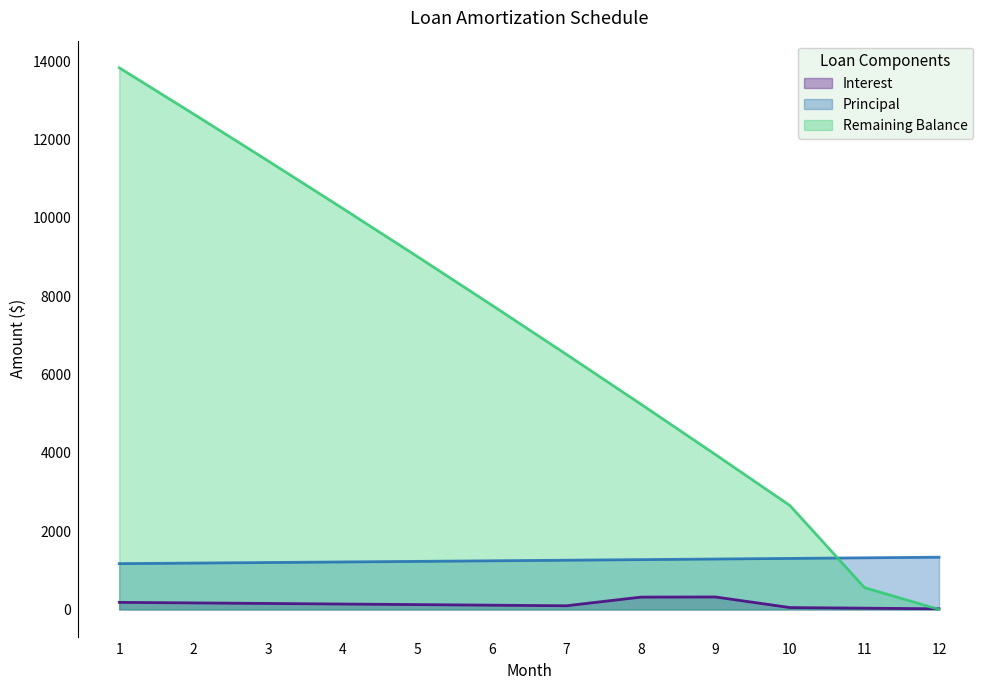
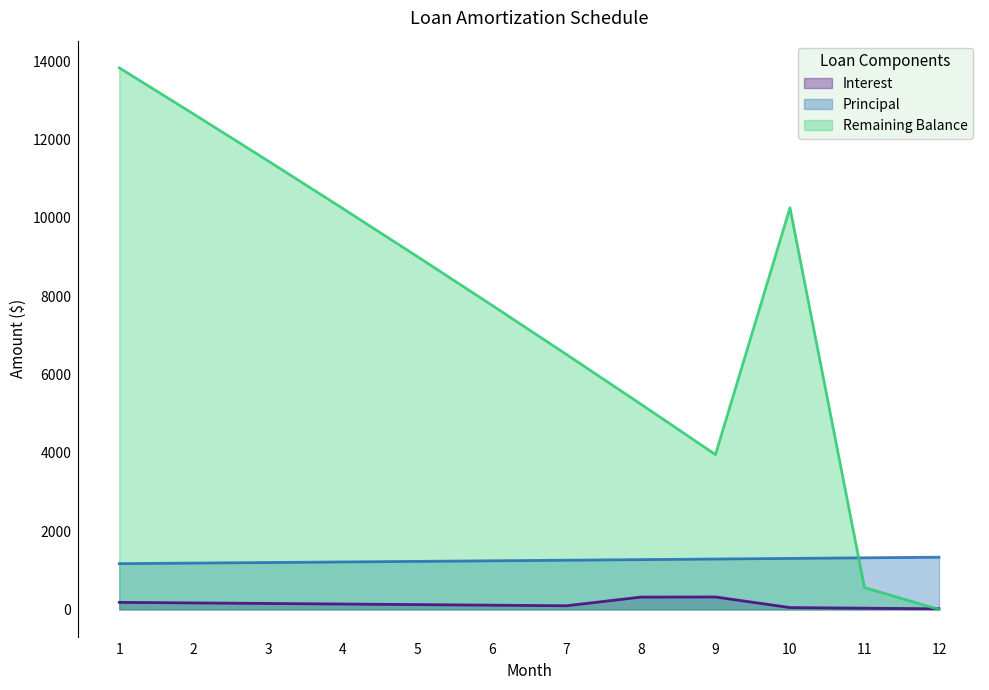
  {
    "Interest": {
      "1": 200,
      "2": 200,
      "3": 200,
      "4": 100,
      "5": 100,
      "6": 100,
      "7": 100,
      "8": 300,
      "9": 300,
      "10": 0,
      "11": 0
    },
    "Principal": {
      "1": 1200,
      "2": 1200,
      "3": 1200,
      "4": 1200,
      "5": 1200,
      "6": 1200,
      "7": 1300,
      "8": 1300,
      "9": 1300,
      "10": 1300,
      "11": 1300,
      "12": 1300
    },
    "Remaining Balance": {
      "1": 13800,
      "2": 12600,
      "3": 11400,
      "4": 10200,
      "5": 9000,
      "6": 7800,
      "7": 6500,
      "8": 5200,
      "9": 4000,
-     "10": 2700,
+     "10": 10300,
      "11": 600
    }
  }
